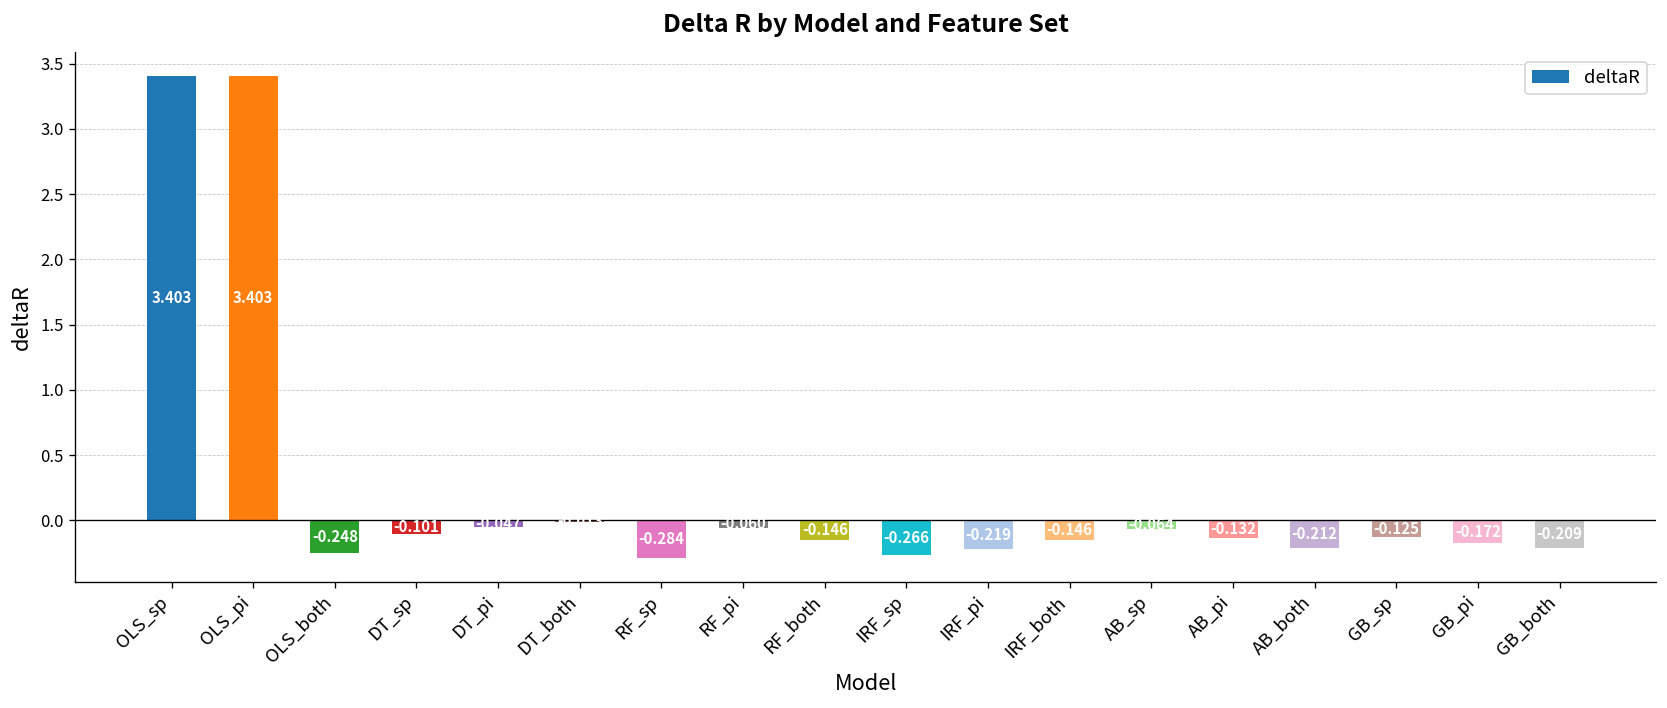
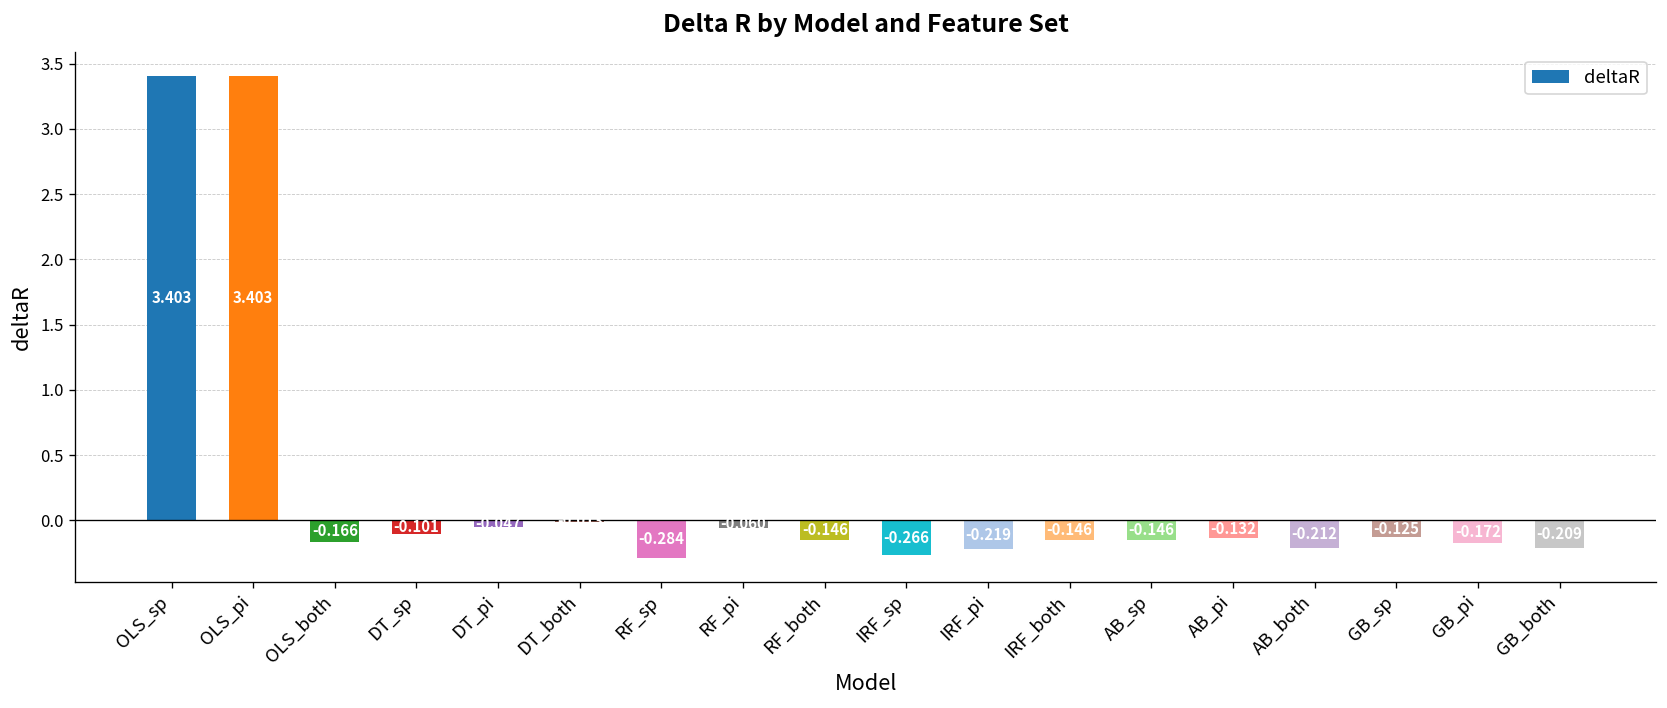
  {
    "OLS_sp": 3.403,
    "OLS_pi": 3.403,
-   "OLS_both": -0.248,
+   "OLS_both": -0.166,
    "DT_sp": -0.101,
    "RF_sp": -0.284,
    "RF_both": -0.146,
    "IRF_sp": -0.266,
    "IRF_pi": -0.219,
    "IRF_both": -0.146,
-   "AB_sp": -0.06,
+   "AB_sp": -0.15,
    "AB_pi": -0.132,
    "AB_both": -0.212,
    "GB_sp": -0.125,
    "GB_pi": -0.172,
    "GB_both": -0.209
  }
